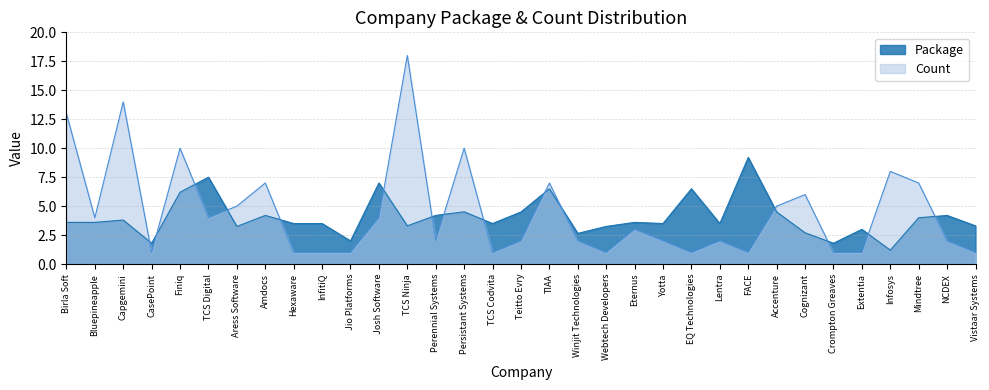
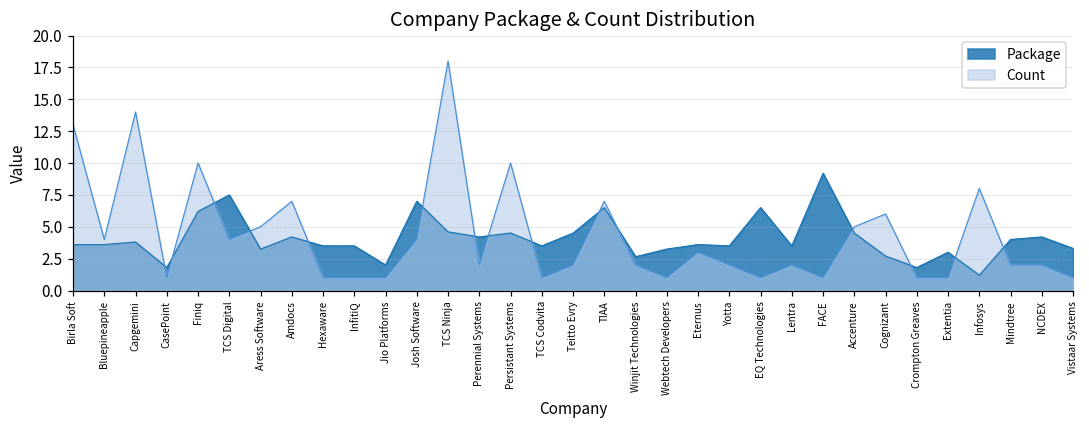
  {
    "Package": {
      "Birla Soft": 3.6,
      "Bluepineapple": 3.6,
      "Capgemini": 3.8,
      "CasePoint": 1.8,
      "Finiq": 6.2,
      "TCS Digital": 7.5,
      "Aress Software": 3.3,
      "Amdocs": 4.2,
      "Hexaware": 3.5,
      "InfitiQ": 3.5,
      "Jio Platforms": 2.0,
      "Josh Software": 7.0,
-     "TCS Ninja": 3.3,
+     "TCS Ninja": 4.6,
      "Perennial Systems": 4.2,
      "Persistant Systems": 4.5,
      "TCS Codvita": 3.5,
      "Teitto Evry": 4.5,
      "TIAA": 6.5,
      "Winjit Technologies": 2.7,
      "Webtech Developers": 3.3,
      "Eternus": 3.6,
      "Yotta": 3.5,
      "EQ Technologies": 6.5,
      "Lentra": 3.5,
      "FACE": 9.2,
      "Accenture": 4.5,
      "Cognizant": 2.7,
      "Crompton Greaves": 1.8,
      "Extentia": 3.0,
      "Infosys": 1.2,
      "Mindtree": 4.0,
      "NCDEX": 4.2,
      "Vistaar Systems": 3.3
    },
    "Count": {
      "Birla Soft": 13,
      "Bluepineapple": 4,
      "Capgemini": 14,
      "CasePoint": 1,
      "Finiq": 10,
      "TCS Digital": 4,
      "Aress Software": 5,
      "Amdocs": 7,
      "Hexaware": 1,
      "InfitiQ": 1,
      "Jio Platforms": 1,
      "Josh Software": 4,
      "TCS Ninja": 18,
      "Perennial Systems": 2,
      "Persistant Systems": 10,
      "TCS Codvita": 1,
      "Teitto Evry": 2,
      "TIAA": 7,
      "Winjit Technologies": 2,
      "Webtech Developers": 1,
      "Eternus": 3,
      "Yotta": 2,
      "EQ Technologies": 1,
      "Lentra": 2,
      "FACE": 1,
      "Accenture": 5,
      "Cognizant": 6,
      "Crompton Greaves": 1,
      "Extentia": 1,
      "Infosys": 8,
-     "Mindtree": 7,
+     "Mindtree": 2,
      "NCDEX": 2,
      "Vistaar Systems": 1
    }
  }
